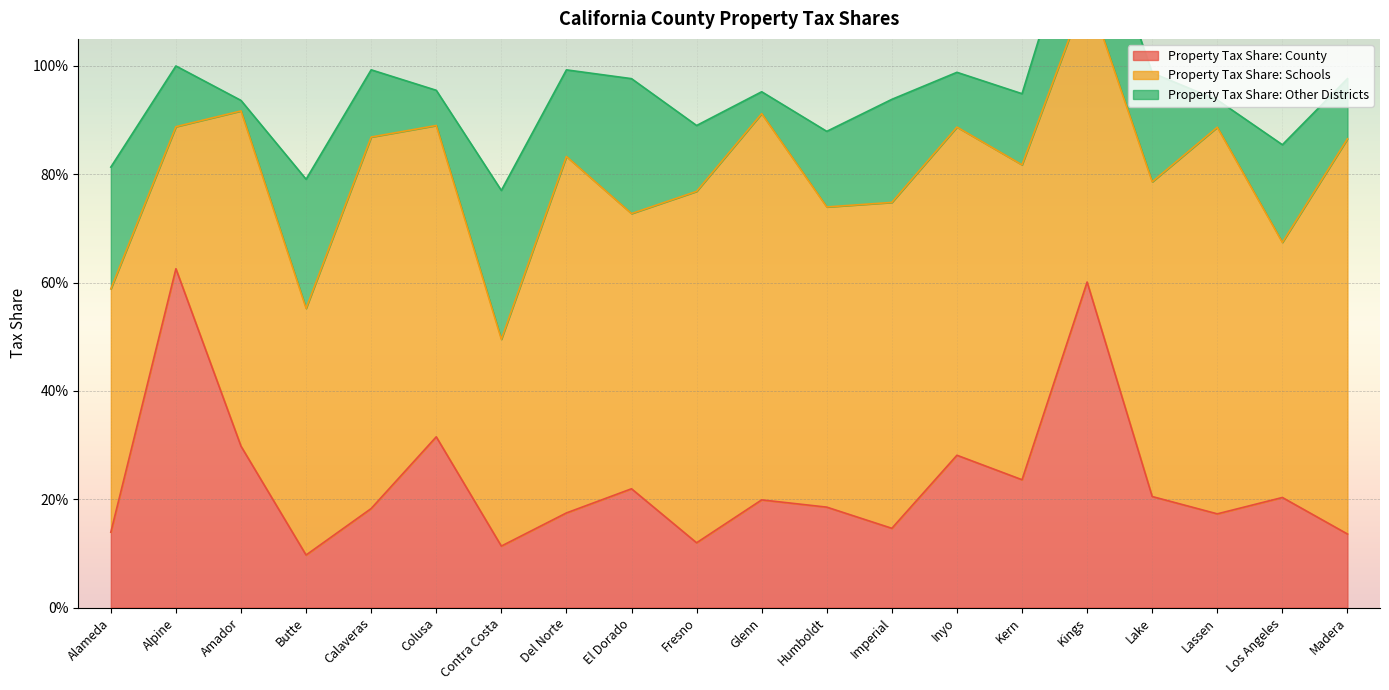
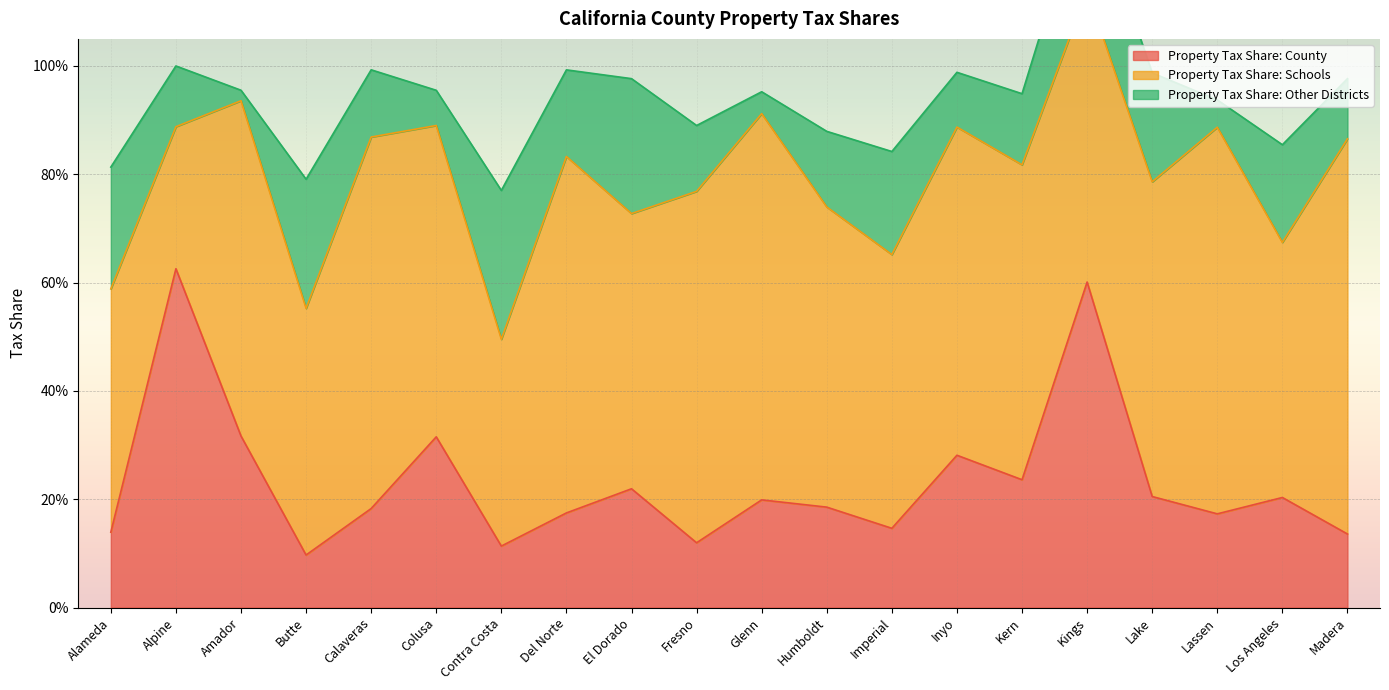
  {
    "Property Tax Share: County": {
      "Alameda": "14%",
      "Alpine": "63%",
-     "Amador": "30%",
+     "Amador": "32%",
      "Butte": "10%",
      "Calaveras": "18%",
      "Colusa": "32%",
      "Contra Costa": "11%",
      "Del Norte": "17%",
      "El Dorado": "22%",
      "Fresno": "12%",
      "Glenn": "20%",
      "Humboldt": "19%",
      "Imperial": "15%",
      "Inyo": "28%",
      "Kern": "24%",
      "Kings": "60%",
      "Lake": "21%",
      "Lassen": "17%",
      "Los Angeles": "20%",
      "Madera": "14%"
    },
    "Property Tax Share: Schools": {
      "Alameda": "45%",
      "Alpine": "26%",
      "Amador": "62%",
      "Butte": "46%",
      "Calaveras": "69%",
      "Colusa": "57%",
      "Contra Costa": "38%",
      "Del Norte": "66%",
      "El Dorado": "51%",
      "Fresno": "65%",
      "Glenn": "71%",
      "Humboldt": "55%",
-     "Imperial": "60%",
+     "Imperial": "51%",
      "Inyo": "61%",
      "Kern": "58%",
      "Lake": "58%",
      "Lassen": "71%",
      "Los Angeles": "47%",
      "Madera": "73%"
    },
    "Property Tax Share: Other Districts": {
      "Alameda": "22%",
      "Alpine": "11%",
      "Amador": "2%",
      "Butte": "24%",
      "Calaveras": "12%",
      "Colusa": "7%",
      "Contra Costa": "27%",
      "Del Norte": "16%",
      "El Dorado": "25%",
      "Fresno": "12%",
      "Glenn": "4%",
      "Humboldt": "14%",
      "Imperial": "19%",
      "Inyo": "10%",
      "Kern": "13%",
      "Los Angeles": "18%"
    }
  }
